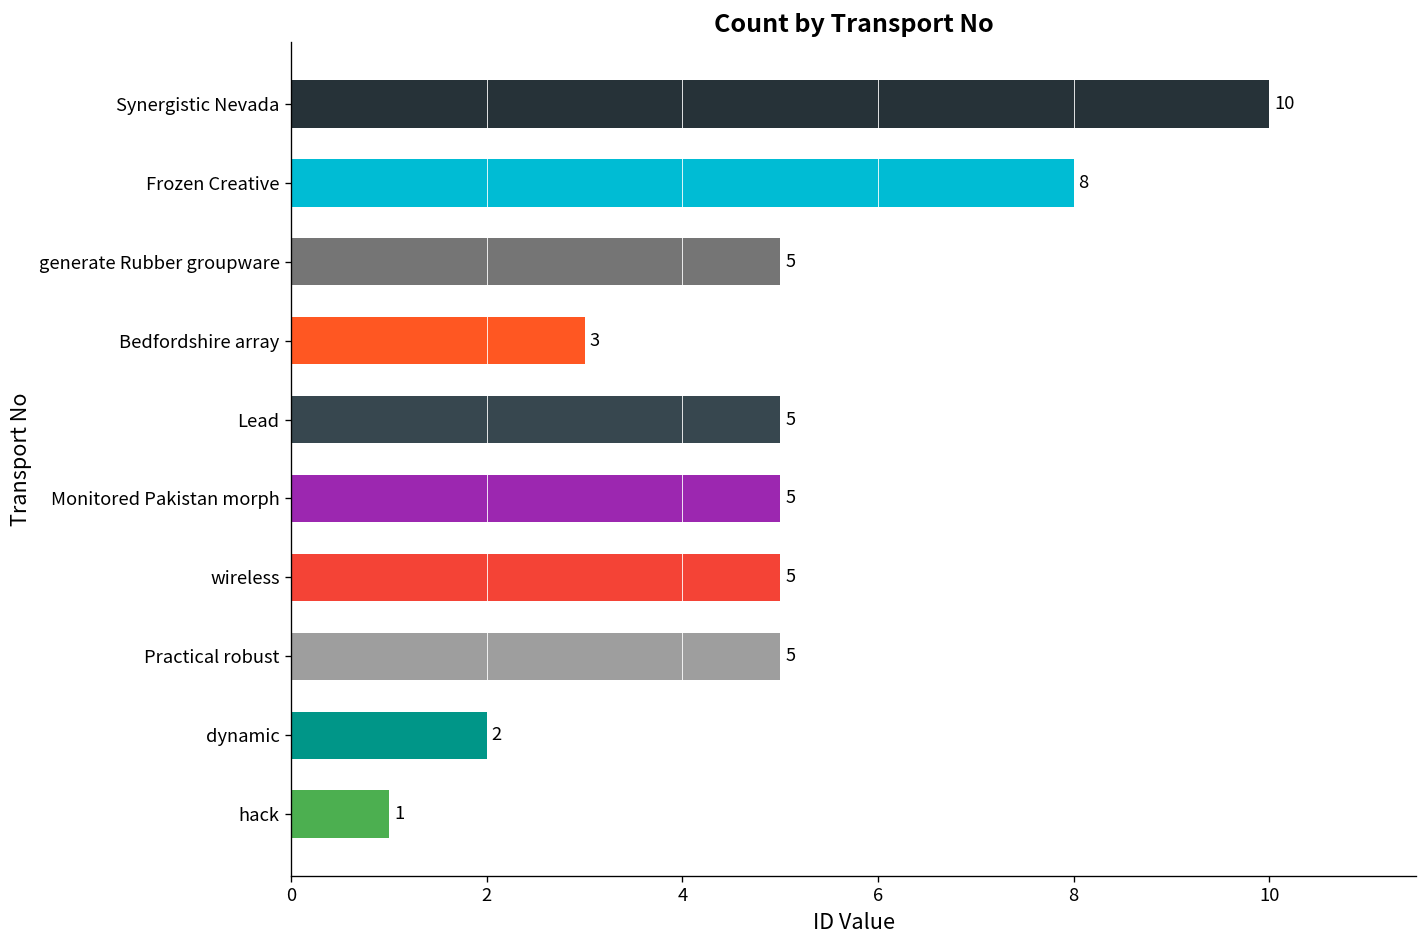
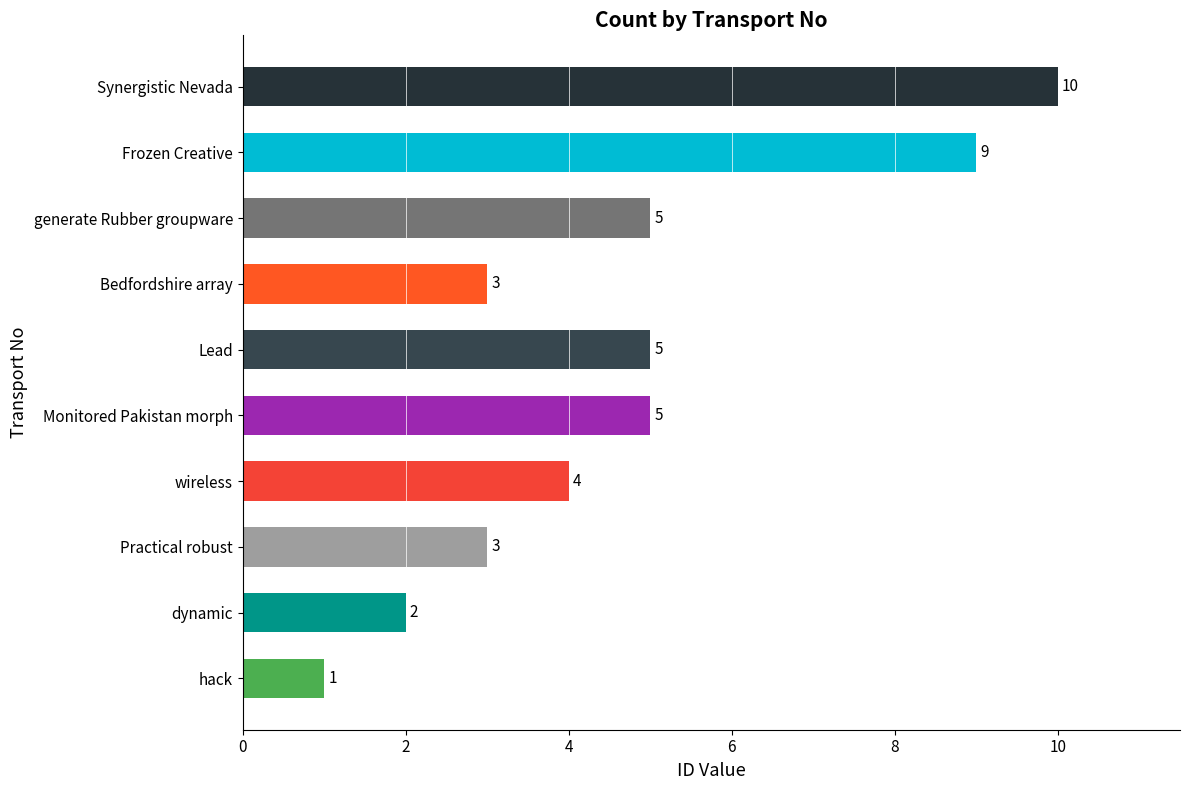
  {
    "Synergistic Nevada": 10,
-   "Frozen Creative": 8,
+   "Frozen Creative": 9,
    "generate Rubber groupware": 5,
    "Bedfordshire array": 3,
    "Lead": 5,
    "Monitored Pakistan morph": 5,
-   "wireless": 5,
-   "Practical robust": 5,
+   "wireless": 4,
+   "Practical robust": 3,
    "dynamic": 2,
    "hack": 1
  }
